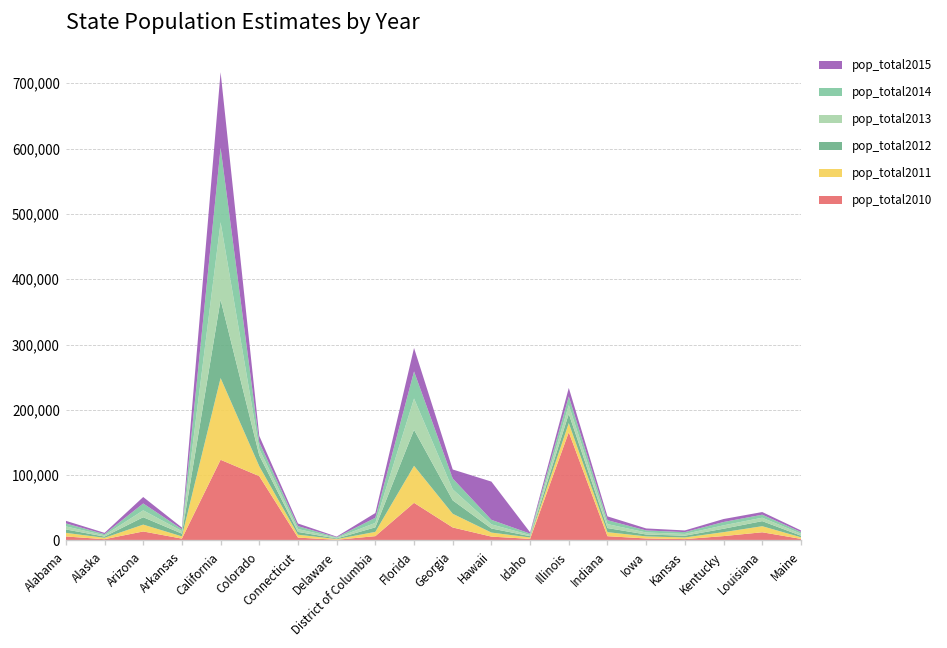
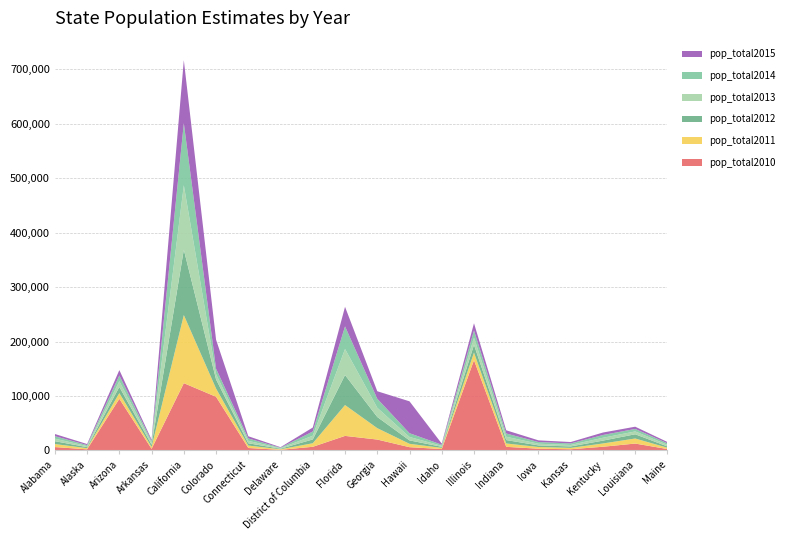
  {
    "pop_total2010": {
      "Alabama": "10,000",
-     "Arizona": "10,000",
+     "Arizona": "90,000",
      "California": "120,000",
      "Colorado": "100,000",
      "District of Columbia": "10,000",
-     "Florida": "60,000",
+     "Florida": "30,000",
      "Georgia": "20,000",
      "Hawaii": "10,000",
      "Illinois": "170,000",
      "Indiana": "10,000",
      "Kentucky": "10,000",
      "Louisiana": "10,000"
    },
    "pop_total2011": {
      "Alabama": "10,000",
      "Arizona": "10,000",
      "California": "130,000",
      "Colorado": "20,000",
      "District of Columbia": "10,000",
      "Florida": "60,000",
      "Georgia": "20,000",
      "Hawaii": "10,000",
      "Illinois": "10,000",
      "Indiana": "10,000",
      "Kentucky": "10,000",
      "Louisiana": "10,000"
    },
    "pop_total2015": {
      "Arizona": "10,000",
      "California": "120,000",
-     "Colorado": "10,000",
+     "Colorado": "50,000",
      "District of Columbia": "10,000",
      "Florida": "40,000",
      "Georgia": "10,000",
      "Hawaii": "60,000",
      "Illinois": "10,000",
      "Indiana": "10,000"
    }
  }
